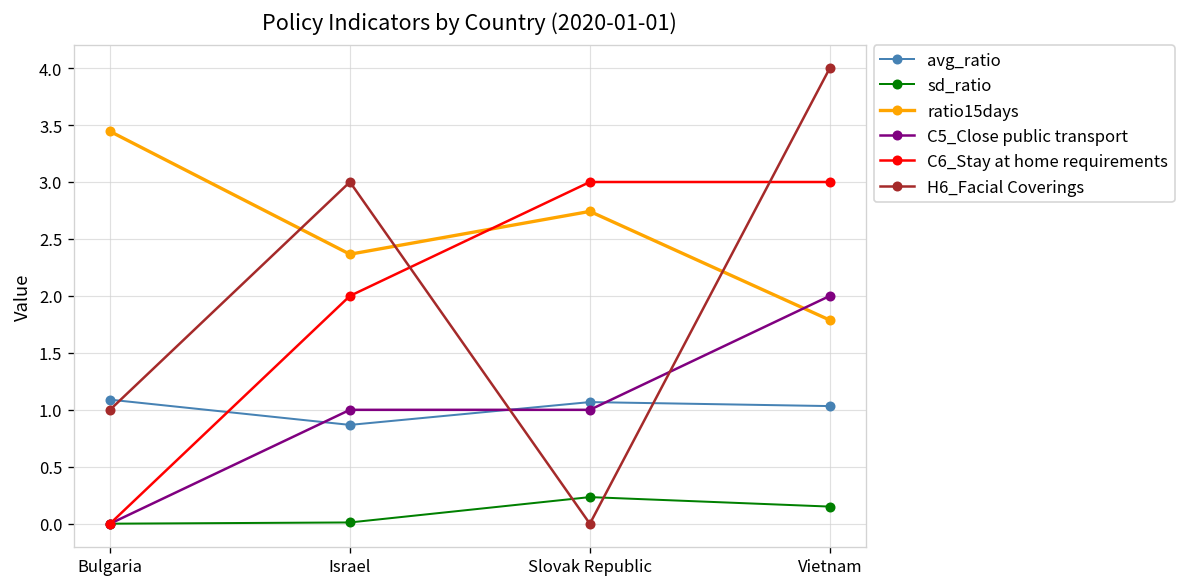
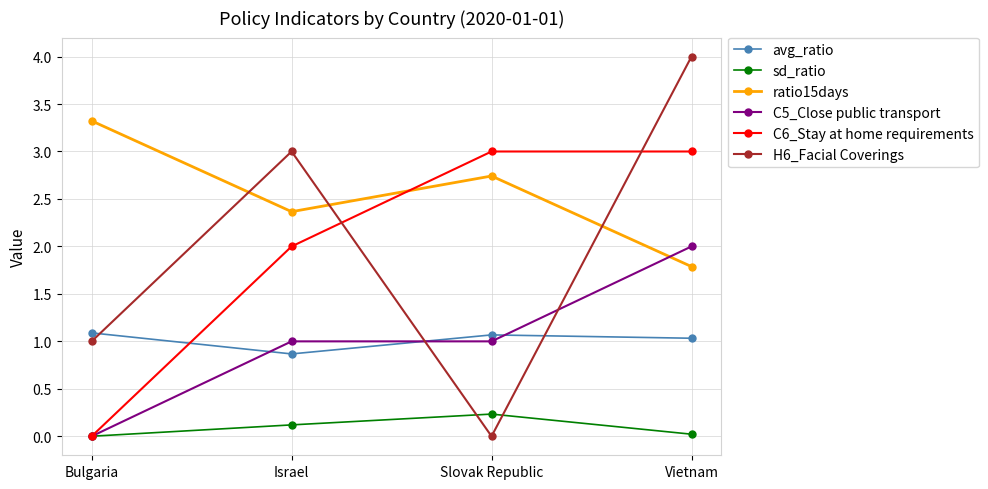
  {
    "avg_ratio": {
      "Bulgaria": 1.1,
      "Israel": 0.9,
      "Slovak Republic": 1.1,
      "Vietnam": 1.0
    },
    "sd_ratio": {
-     "Israel": 0.0,
+     "Israel": 0.1,
      "Slovak Republic": 0.2,
-     "Vietnam": 0.2
+     "Vietnam": 0.0
    },
    "ratio15days": {
-     "Bulgaria": 3.4,
+     "Bulgaria": 3.3,
      "Israel": 2.4,
      "Slovak Republic": 2.7,
      "Vietnam": 1.8
    },
    "C5_Close public transport": {
      "Israel": 1.0,
      "Slovak Republic": 1.0,
      "Vietnam": 2.0
    },
    "C6_Stay at home requirements": {
      "Israel": 2.0,
      "Slovak Republic": 3.0,
      "Vietnam": 3.0
    },
    "H6_Facial Coverings": {
      "Bulgaria": 1.0,
      "Israel": 3.0,
      "Slovak Republic": 0.0,
      "Vietnam": 4.0
    }
  }
